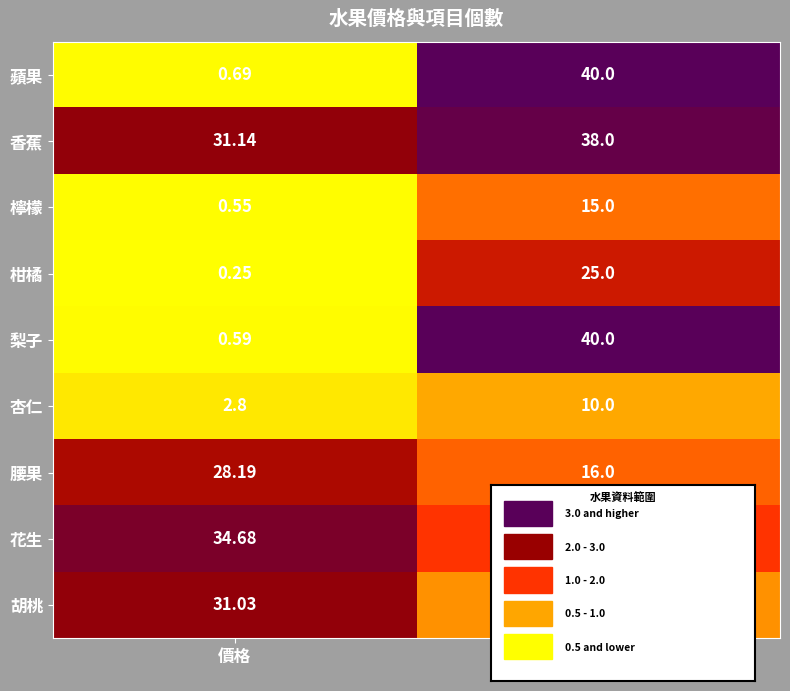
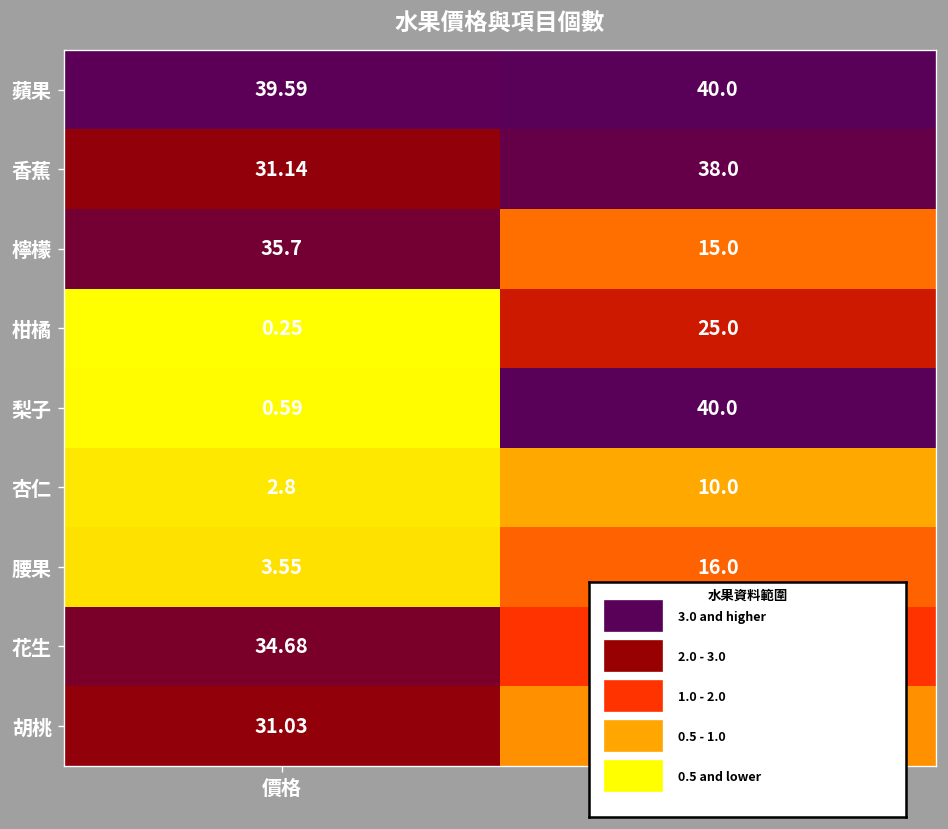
  {
    "蘋果": {
-     "價格": 0.69
+     "價格": 39.59
    },
    "香蕉": {
      "價格": 31.14
    },
    "檸檬": {
-     "價格": 0.55
+     "價格": 35.7
    },
    "柑橘": {
      "價格": 0.25
    },
    "梨子": {
      "價格": 0.59
    },
    "杏仁": {
      "價格": 2.8
    },
    "腰果": {
-     "價格": 28.19
+     "價格": 3.55
    },
    "花生": {
      "價格": 34.68
    },
    "胡桃": {
      "價格": 31.03
    }
  }
